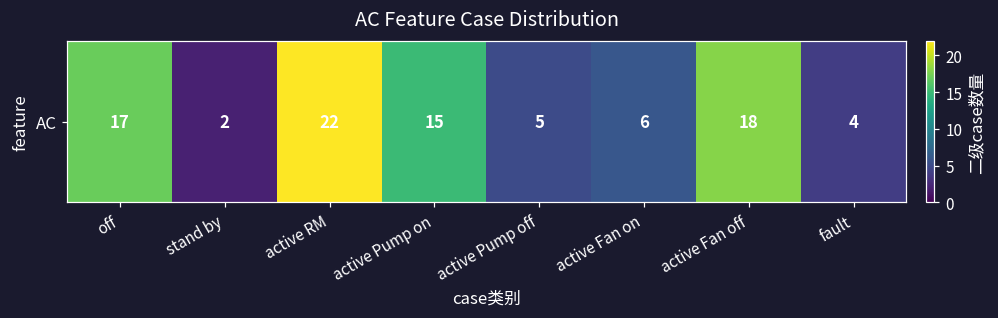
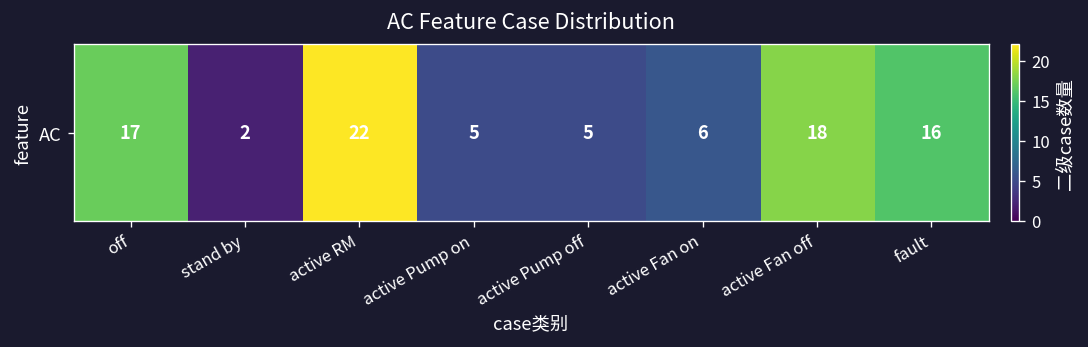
  {
    "AC": {
      "off": 17,
      "stand by": 2,
      "active RM": 22,
-     "active Pump on": 15,
+     "active Pump on": 5,
      "active Pump off": 5,
      "active Fan on": 6,
      "active Fan off": 18,
-     "fault": 4
+     "fault": 16
    }
  }
